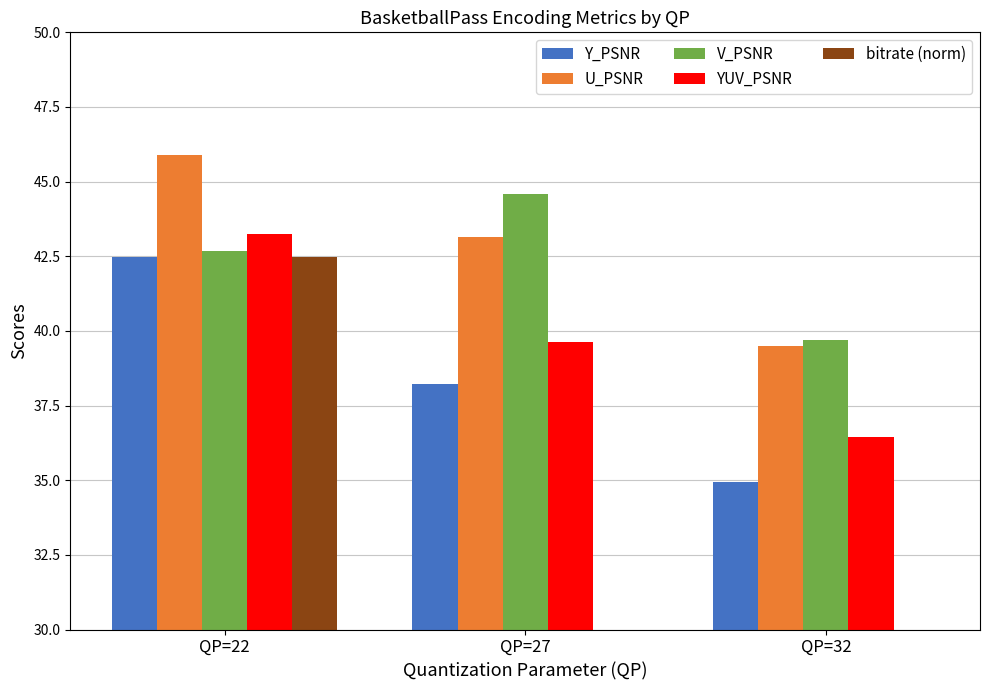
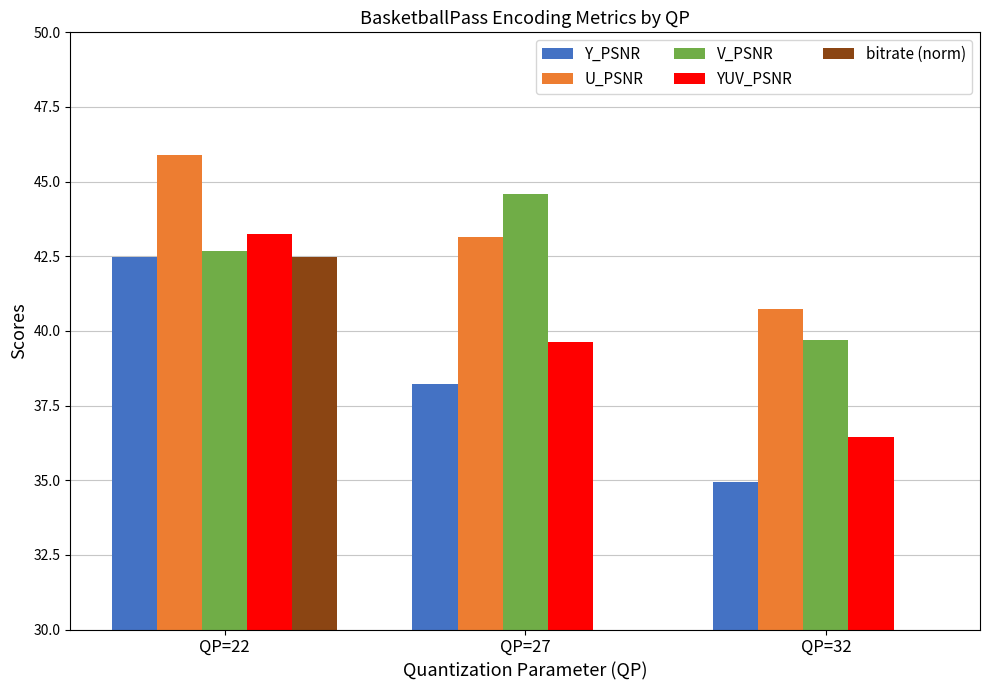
  {
    "Y_PSNR": {
      "QP=22": 42.5,
      "QP=27": 38.2,
      "QP=32": 34.9
    },
    "U_PSNR": {
      "QP=22": 45.9,
      "QP=27": 43.1,
-     "QP=32": 39.5
+     "QP=32": 40.7
    },
    "V_PSNR": {
      "QP=22": 42.7,
      "QP=27": 44.6,
      "QP=32": 39.7
    },
    "YUV_PSNR": {
      "QP=22": 43.2,
      "QP=27": 39.6,
      "QP=32": 36.4
    },
    "bitrate (norm)": {
      "QP=22": 42.5
    }
  }
